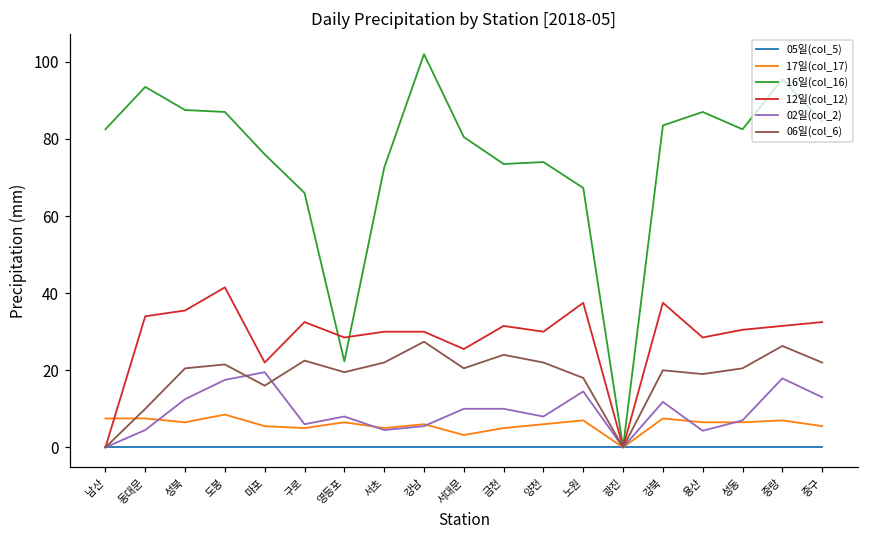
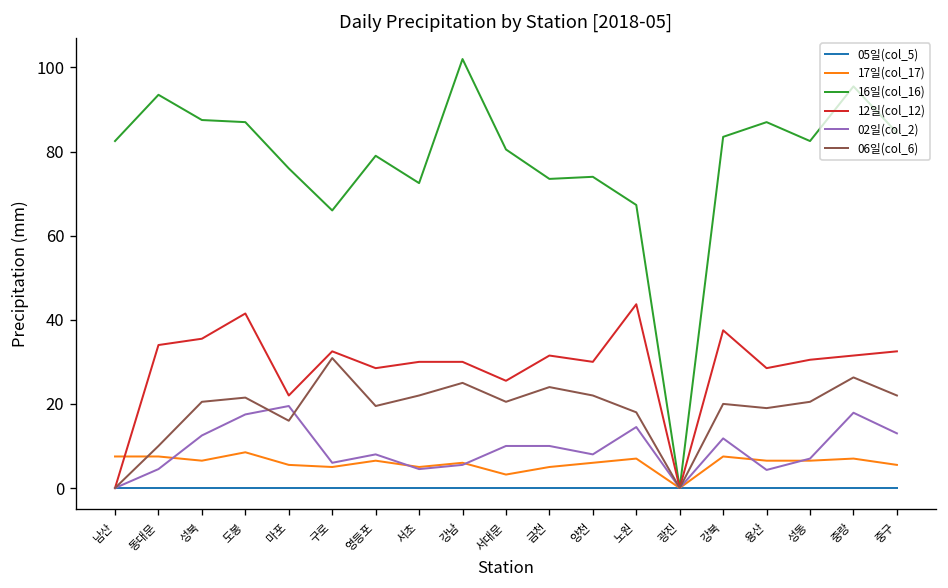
  {
    "05일(col_5)": {
      "동대문": 0,
      "성북": 0,
      "도봉": 0,
      "마포": 0,
      "구로": 0,
      "영등포": 0,
      "서초": 0,
      "강남": 0,
      "서대문": 0,
      "금천": 0,
      "양천": 0,
      "노원": 0,
      "강북": 0,
      "용산": 0,
      "성동": 0,
      "중랑": 0,
      "중구": 0
    },
    "17일(col_17)": {
      "남산": 8,
      "동대문": 8,
      "성북": 7,
      "도봉": 9,
      "마포": 6,
      "구로": 5,
      "영등포": 7,
      "서대문": 3,
      "금천": 5,
      "양천": 6,
      "노원": 7,
      "강북": 8,
      "용산": 7,
      "중랑": 7,
      "중구": 6
    },
    "16일(col_16)": {
      "남산": 83,
      "동대문": 94,
      "성북": 88,
      "도봉": 87,
      "마포": 76,
      "구로": 66,
-     "영등포": 22,
+     "영등포": 79,
      "서초": 73,
      "강남": 102,
      "서대문": 81,
      "금천": 74,
      "양천": 74,
      "노원": 67,
      "강북": 84,
      "용산": 87,
      "성동": 83
    },
    "12일(col_12)": {
      "동대문": 34,
      "성북": 36,
      "도봉": 42,
      "마포": 22,
      "구로": 33,
      "영등포": 29,
      "서초": 30,
      "강남": 30,
      "서대문": 26,
      "금천": 32,
      "양천": 30,
-     "노원": 38,
+     "노원": 44,
      "강북": 38,
      "용산": 29,
      "성동": 31,
      "중랑": 32,
      "중구": 33
    },
    "02일(col_2)": {
      "동대문": 5,
      "성북": 13,
      "도봉": 18,
      "마포": 20,
      "구로": 6,
      "영등포": 8,
      "서대문": 10,
      "금천": 10,
      "양천": 8,
      "노원": 15,
      "강북": 12,
      "용산": 4,
      "중랑": 18,
      "중구": 13
    },
    "06일(col_6)": {
      "동대문": 10,
      "성북": 21,
      "도봉": 22,
      "마포": 16,
-     "구로": 23,
+     "구로": 31,
      "영등포": 20,
      "서초": 22,
-     "강남": 27,
+     "강남": 25,
      "서대문": 21,
      "금천": 24,
      "양천": 22,
      "노원": 18,
      "강북": 20,
      "용산": 19,
      "성동": 21,
      "중랑": 26,
      "중구": 22
    }
  }
